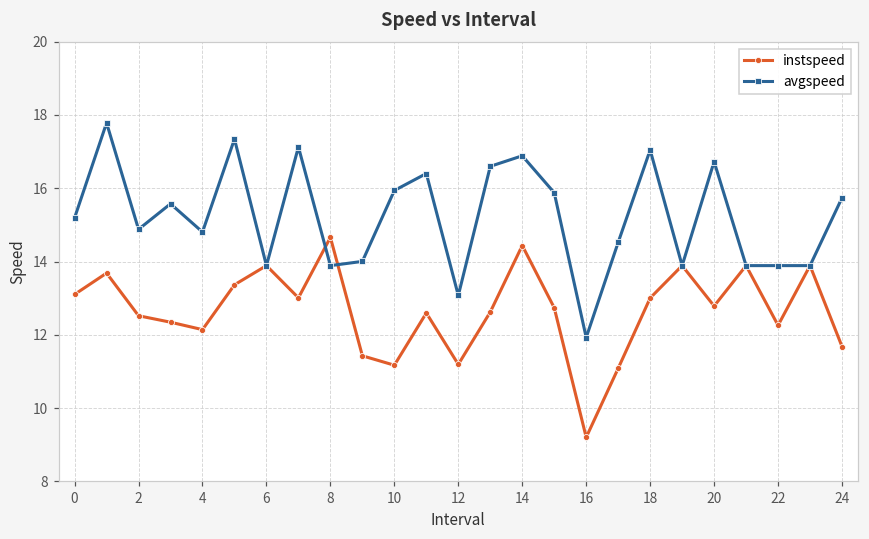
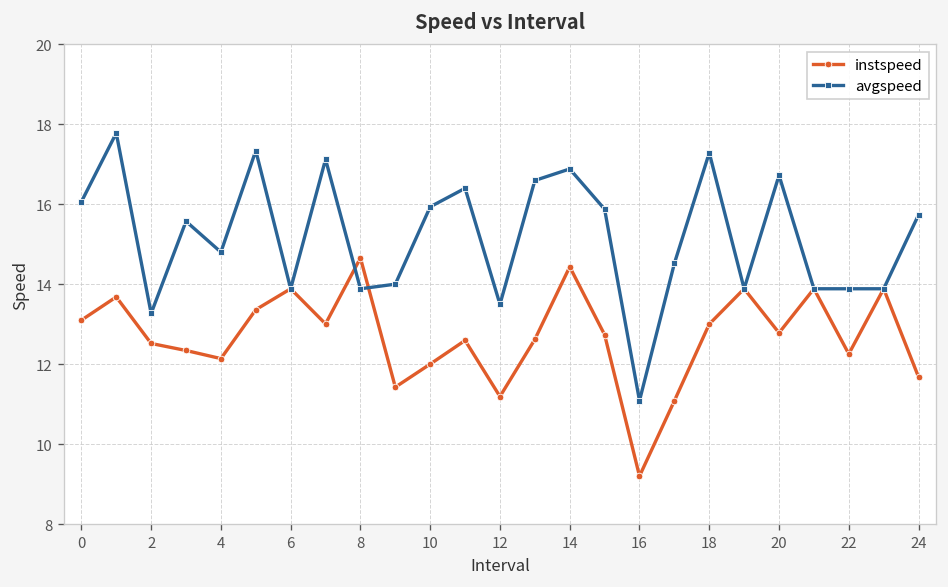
  {
    "instspeed": {
      "0": 13.1,
      "2": 12.5,
      "4": 12.1,
      "8": 14.7,
-     "10": 11.2,
+     "10": 12.0,
      "12": 11.2,
      "14": 14.4,
      "16": 9.2,
      "18": 13.0,
      "20": 12.8,
      "22": 12.3,
      "24": 11.7
    },
    "avgspeed": {
-     "0": 15.2,
-     "2": 14.9,
+     "0": 16.1,
+     "2": 13.3,
      "4": 14.8,
      "8": 13.9,
      "10": 15.9,
-     "12": 13.1,
+     "12": 13.5,
      "14": 16.9,
-     "16": 11.9,
-     "18": 17.0,
+     "16": 11.1,
+     "18": 17.3,
      "20": 16.7,
      "22": 13.9,
      "24": 15.7
    }
  }
